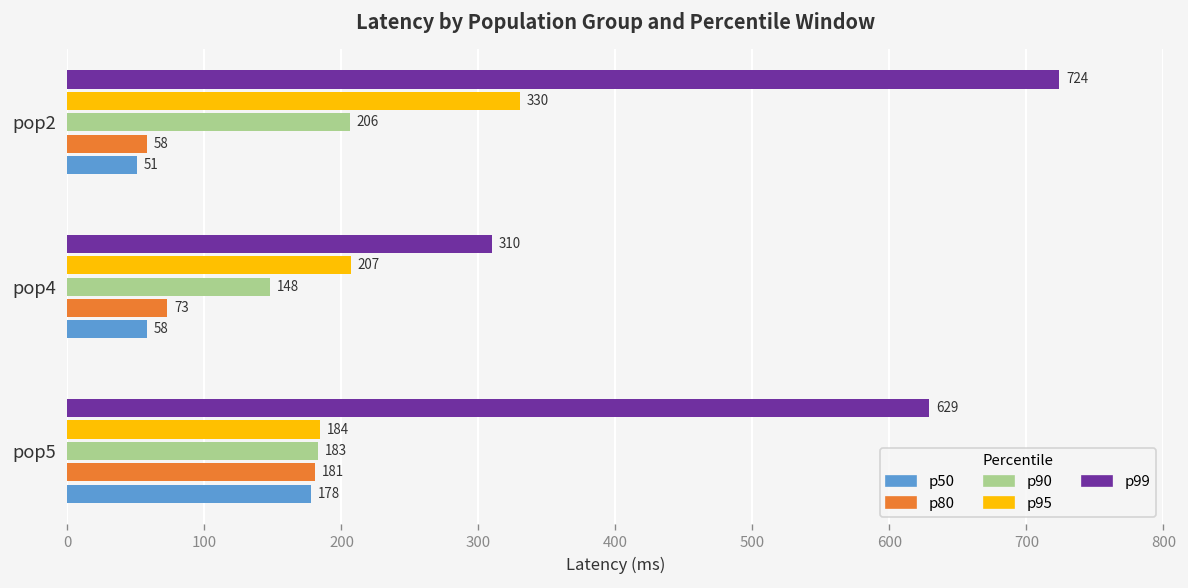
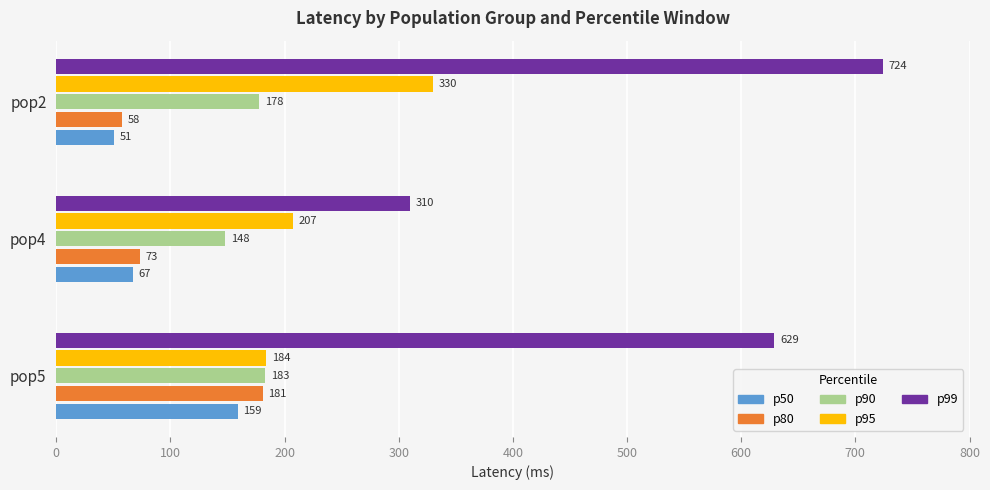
  {
    "p50": {
      "pop2": 51,
-     "pop4": 58,
-     "pop5": 178
+     "pop4": 67,
+     "pop5": 159
    },
    "p80": {
      "pop2": 58,
      "pop4": 73,
      "pop5": 181
    },
    "p90": {
-     "pop2": 206,
+     "pop2": 178,
      "pop4": 148,
      "pop5": 183
    },
    "p95": {
      "pop2": 330,
      "pop4": 207,
      "pop5": 184
    },
    "p99": {
      "pop2": 724,
      "pop4": 310,
      "pop5": 629
    }
  }
